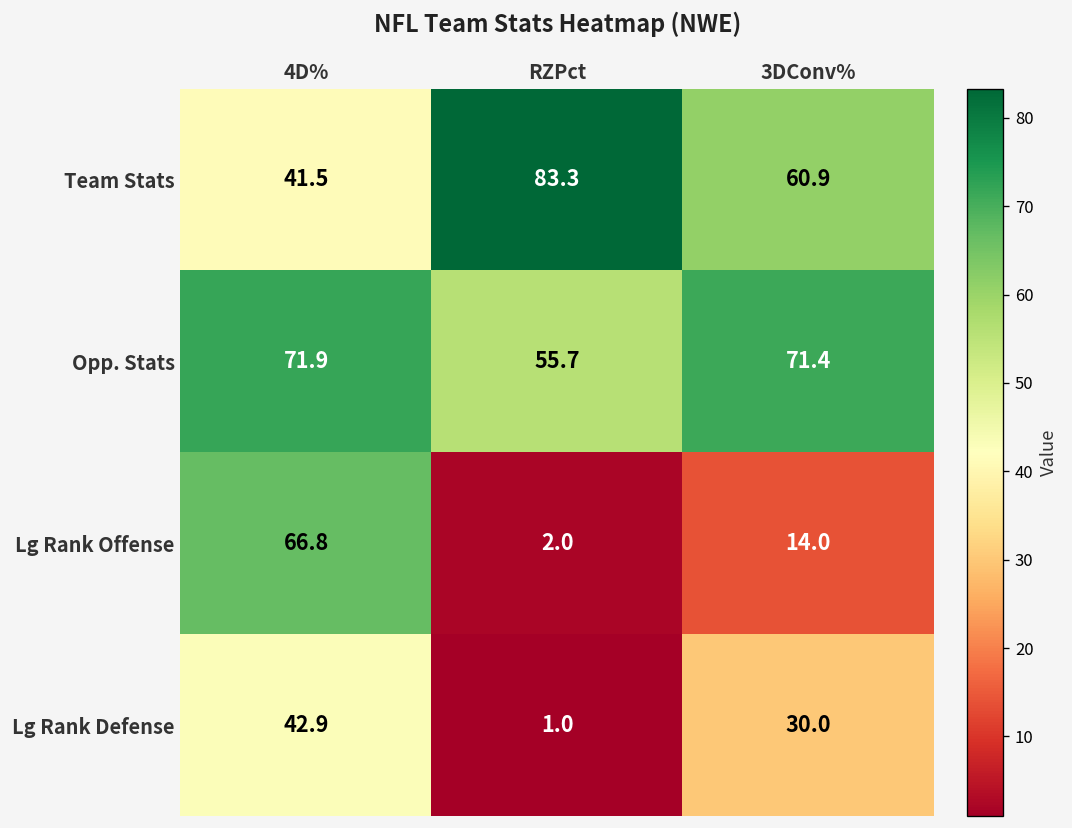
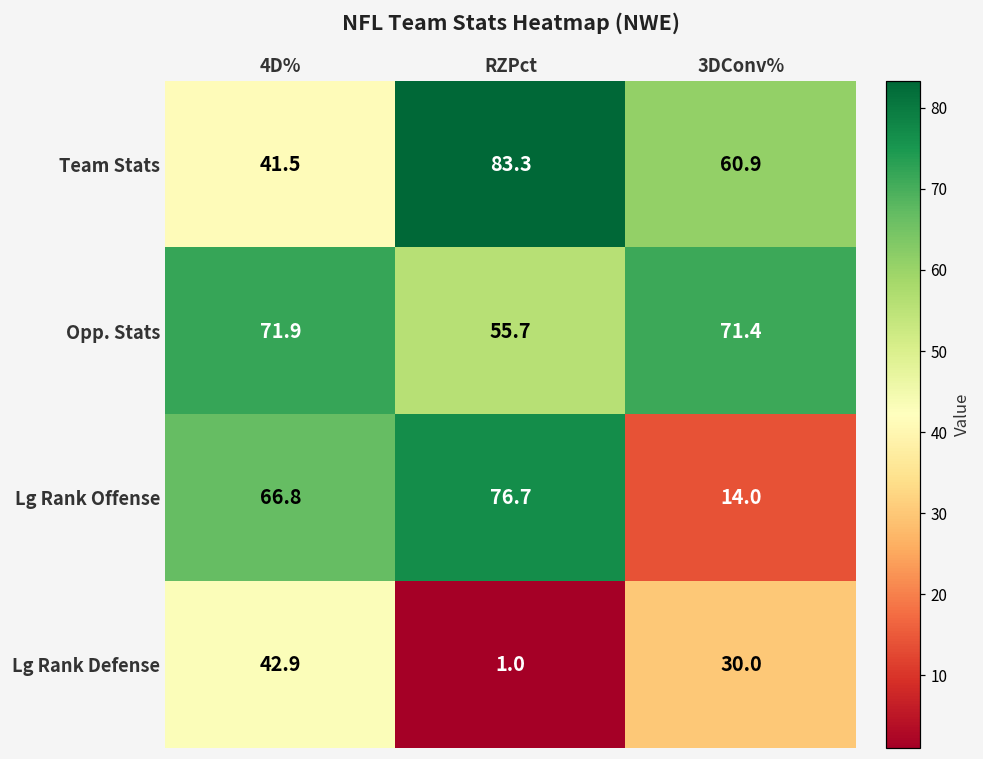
  {
    "Team Stats": {
      "4D%": 41.5,
      "RZPct": 83.3,
      "3DConv%": 60.9
    },
    "Opp. Stats": {
      "4D%": 71.9,
      "RZPct": 55.7,
      "3DConv%": 71.4
    },
    "Lg Rank Offense": {
      "4D%": 66.8,
-     "RZPct": 2.0,
+     "RZPct": 76.7,
      "3DConv%": 14.0
    },
    "Lg Rank Defense": {
      "4D%": 42.9,
      "RZPct": 1.0,
      "3DConv%": 30.0
    }
  }
